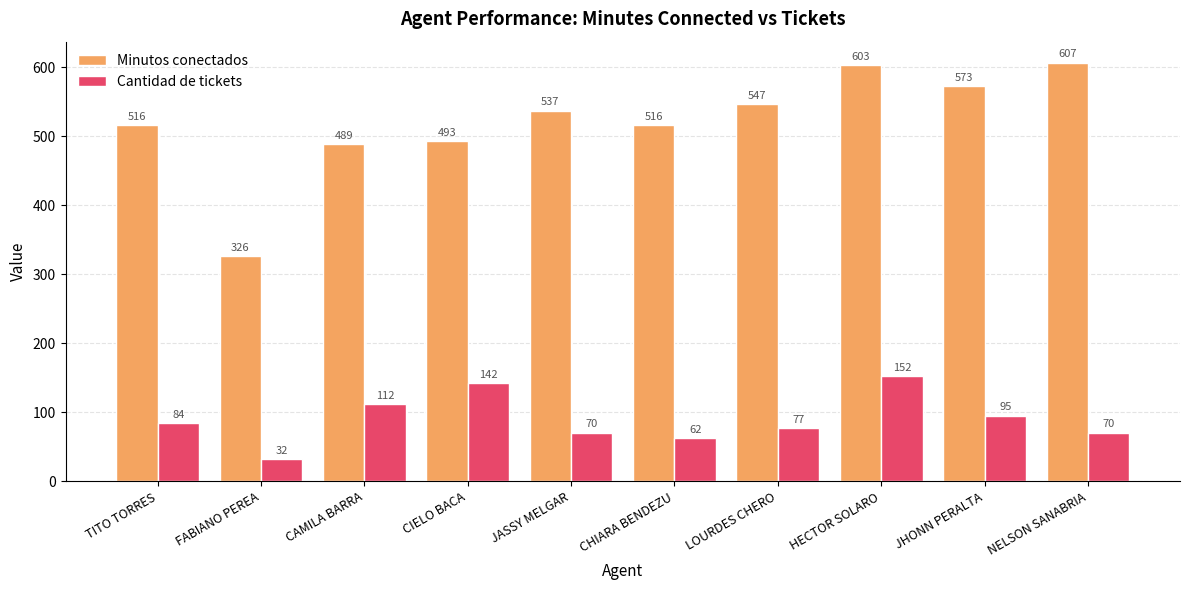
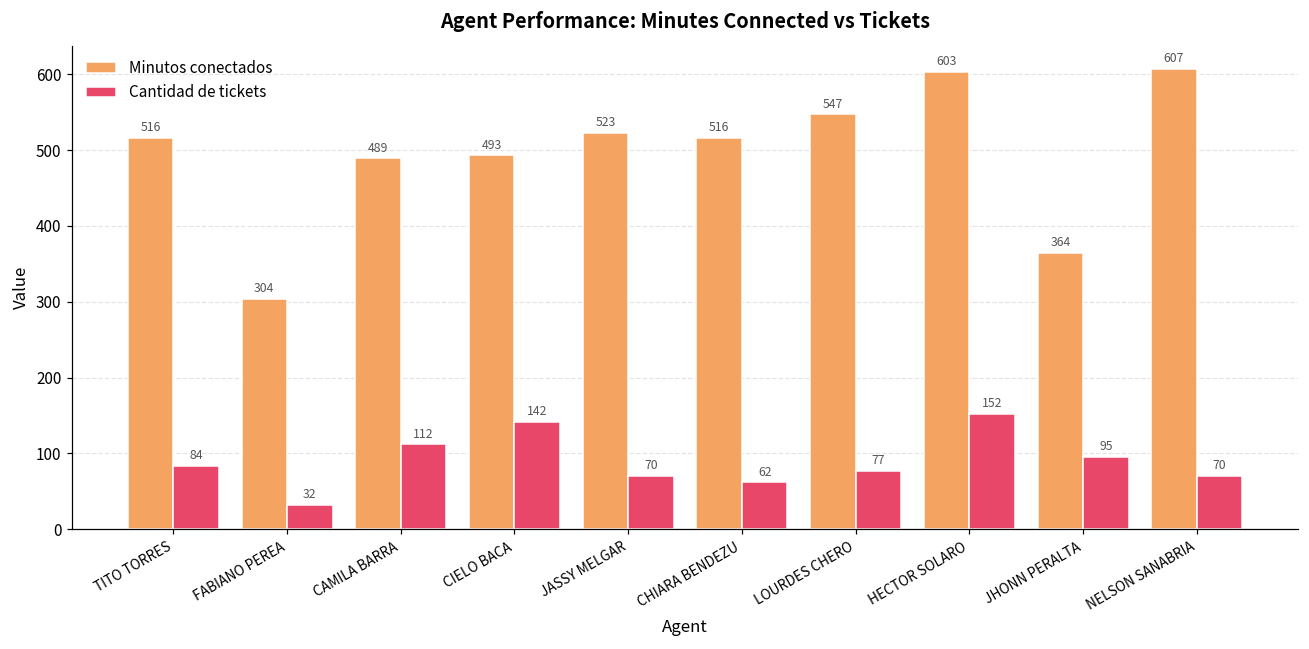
  {
    "Minutos conectados": {
      "TITO TORRES": 516,
-     "FABIANO PEREA": 326,
+     "FABIANO PEREA": 304,
      "CAMILA BARRA": 489,
      "CIELO BACA": 493,
-     "JASSY MELGAR": 537,
+     "JASSY MELGAR": 523,
      "CHIARA BENDEZU": 516,
      "LOURDES CHERO": 547,
      "HECTOR SOLARO": 603,
-     "JHONN PERALTA": 573,
+     "JHONN PERALTA": 364,
      "NELSON SANABRIA": 607
    },
    "Cantidad de tickets": {
      "TITO TORRES": 84,
      "FABIANO PEREA": 32,
      "CAMILA BARRA": 112,
      "CIELO BACA": 142,
      "JASSY MELGAR": 70,
      "CHIARA BENDEZU": 62,
      "LOURDES CHERO": 77,
      "HECTOR SOLARO": 152,
      "JHONN PERALTA": 95,
      "NELSON SANABRIA": 70
    }
  }
